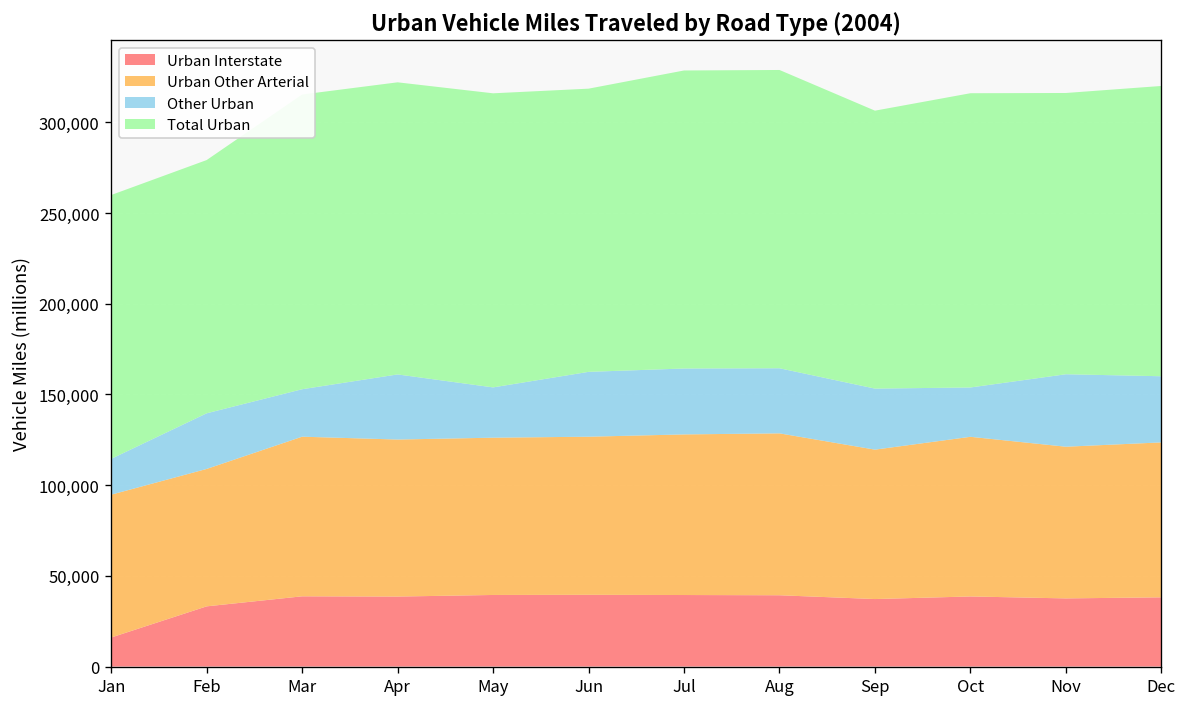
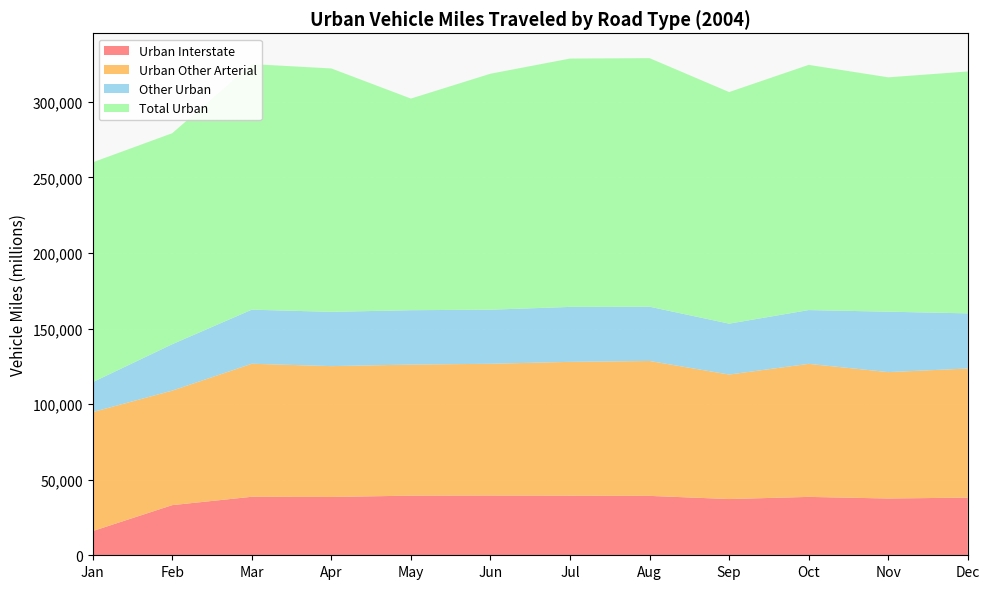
  {
    "Urban Interstate": {
      "Jan": "16,000",
      "Feb": "33,000",
      "Mar": "39,000",
      "Apr": "39,000",
      "May": "39,000",
      "Jun": "40,000",
      "Jul": "39,000",
      "Aug": "39,000",
      "Sep": "37,000",
      "Oct": "39,000",
      "Nov": "38,000",
      "Dec": "38,000"
    },
    "Urban Other Arterial": {
      "Jan": "79,000",
      "Feb": "76,000",
      "Mar": "88,000",
      "Apr": "87,000",
      "May": "87,000",
      "Jun": "87,000",
      "Jul": "89,000",
      "Aug": "89,000",
      "Sep": "82,000",
      "Oct": "88,000",
      "Nov": "84,000",
      "Dec": "85,000"
    },
    "Other Urban": {
      "Jan": "20,000",
      "Feb": "31,000",
-     "Mar": "26,000",
+     "Mar": "36,000",
      "Apr": "36,000",
-     "May": "28,000",
+     "May": "36,000",
      "Jun": "36,000",
      "Jul": "36,000",
      "Aug": "36,000",
      "Sep": "34,000",
-     "Oct": "27,000",
+     "Oct": "36,000",
      "Nov": "40,000",
      "Dec": "36,000"
    },
    "Total Urban": {
      "Jan": "145,000",
      "Feb": "140,000",
      "Apr": "161,000",
-     "May": "162,000",
+     "May": "140,000",
      "Jun": "156,000",
      "Jul": "164,000",
      "Aug": "164,000",
      "Sep": "153,000",
      "Oct": "162,000",
      "Nov": "155,000",
      "Dec": "160,000"
    }
  }
